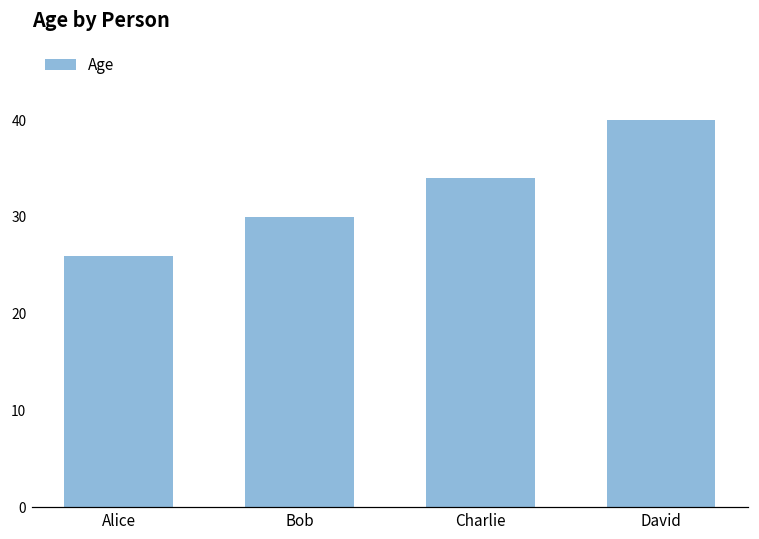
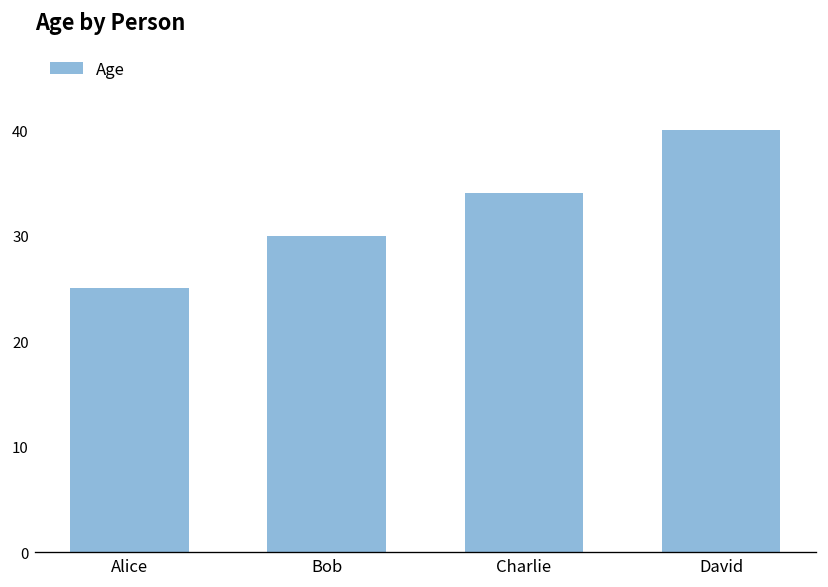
  {
-   "Alice": 26,
+   "Alice": 25,
    "Bob": 30,
    "Charlie": 34,
    "David": 40
  }
